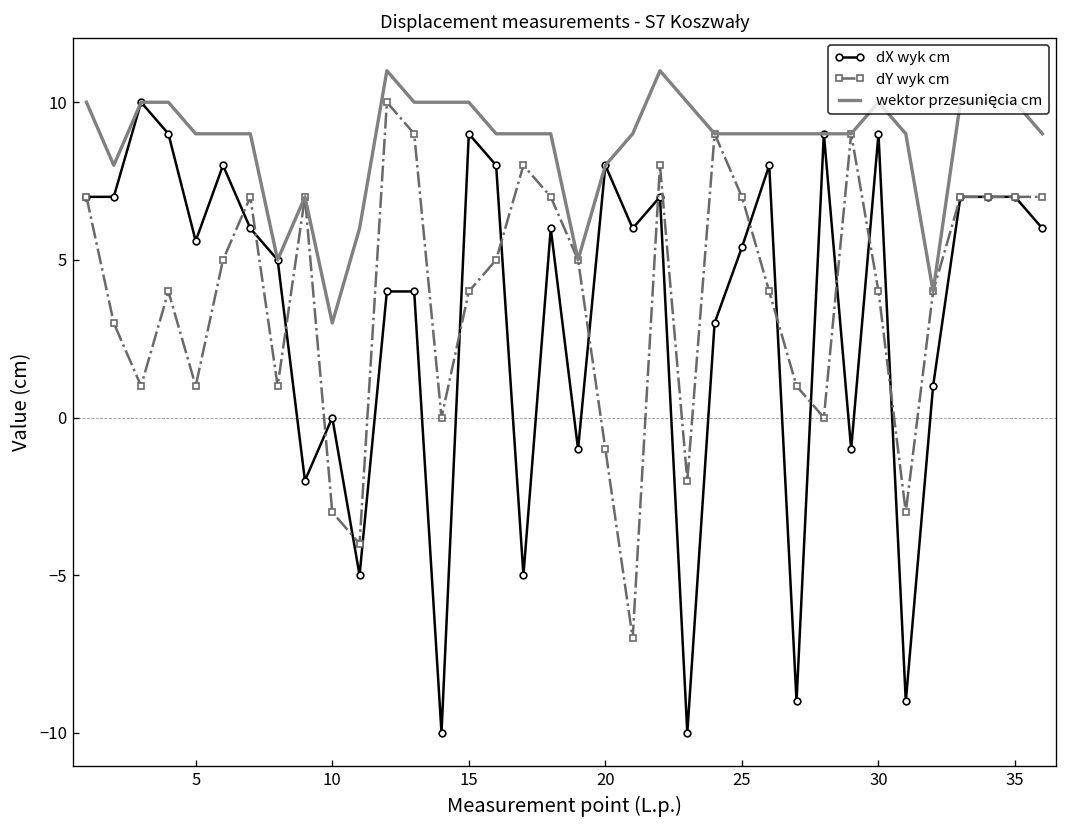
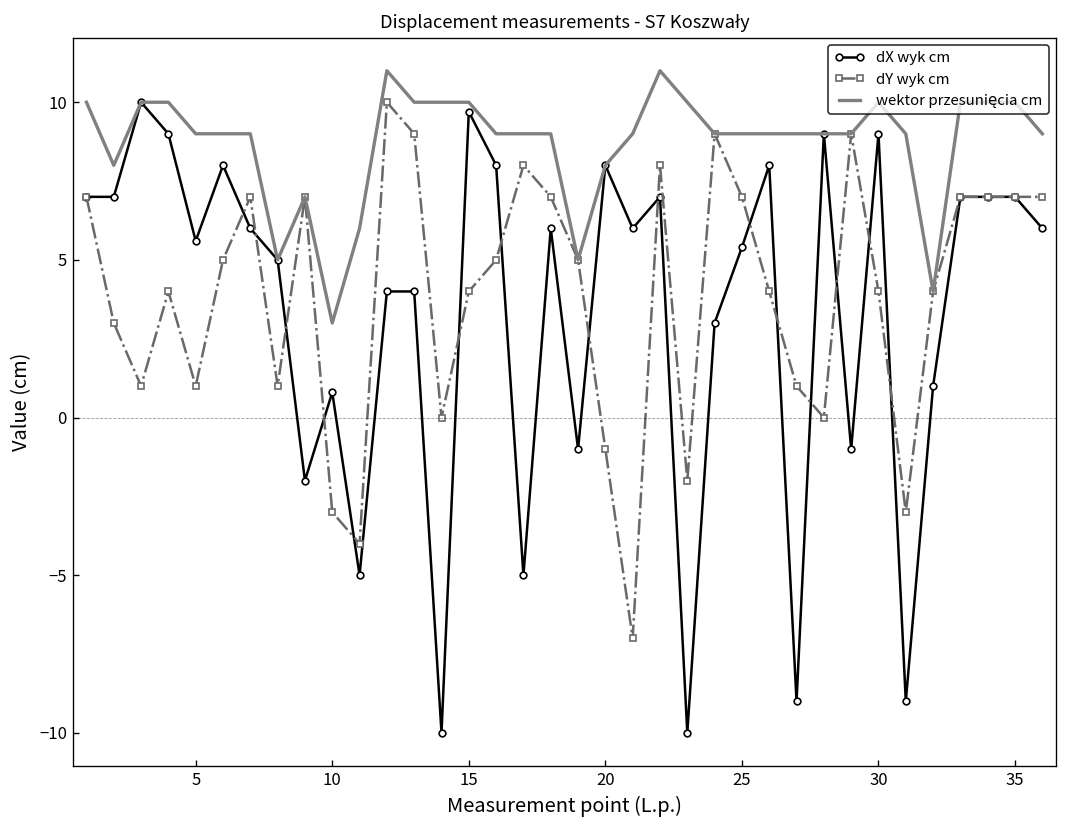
  {
    "dX wyk cm": {
      "5": 5.6,
-     "10": 0.0,
-     "15": 9.0,
+     "10": 0.8,
+     "15": 9.7,
      "25": 5.4,
      "30": 9.0
    }
  }
